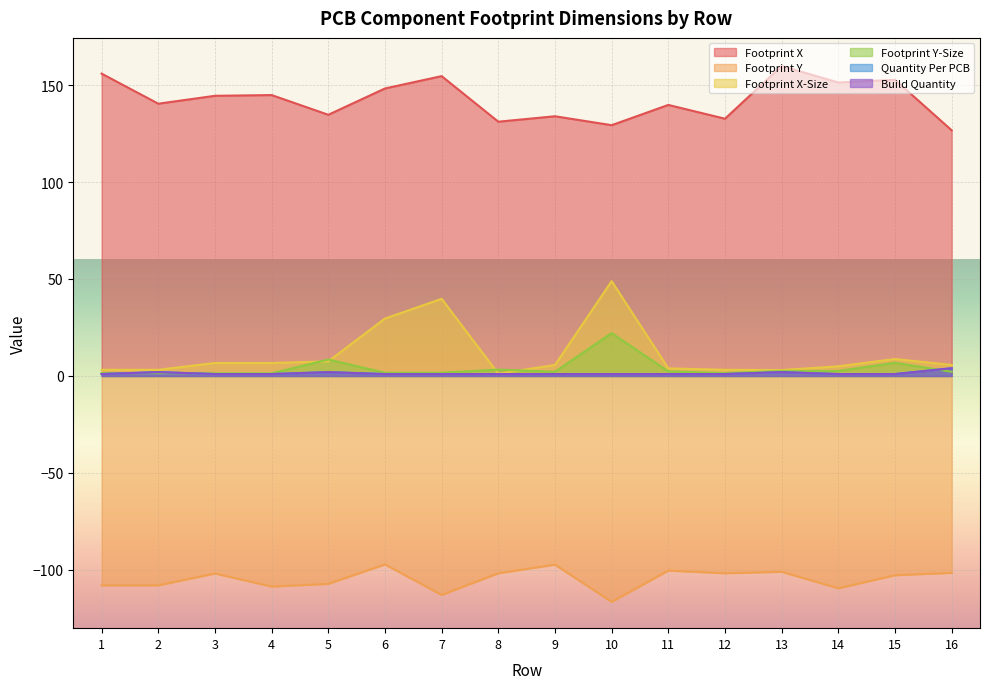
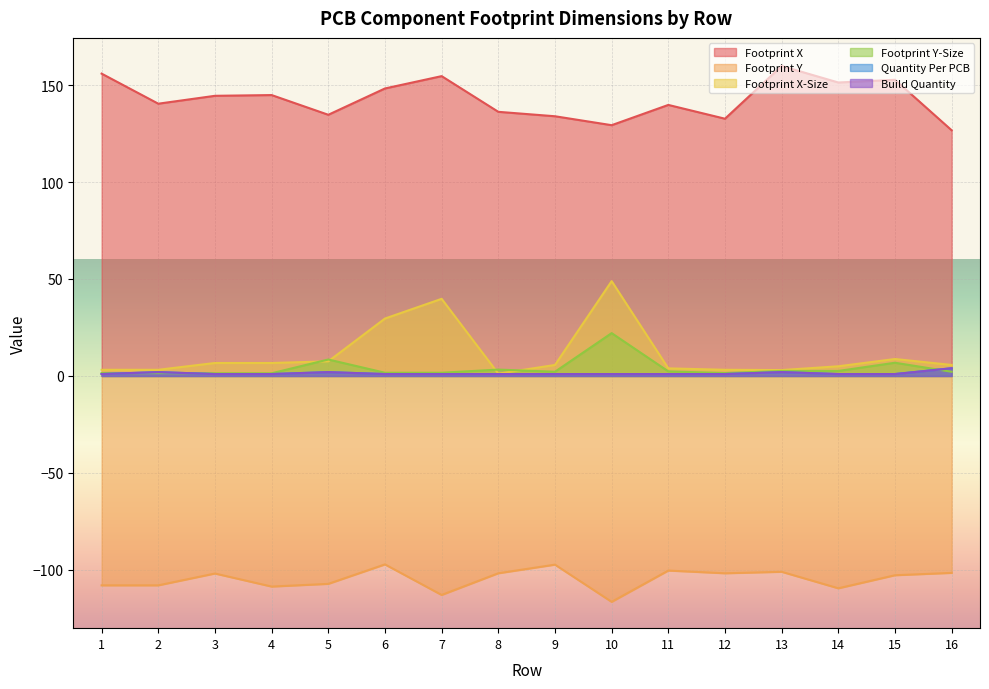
  {
    "Footprint X": {
      "1": 156,
      "2": 140,
      "3": 144,
      "4": 145,
      "5": 135,
      "6": 148,
      "7": 155,
-     "8": 131,
+     "8": 136,
      "9": 134,
      "10": 129,
      "11": 140,
      "12": 133,
      "16": 127
    },
    "Footprint Y-Size": {
      "8": 3,
      "10": 22,
      "11": 2,
      "14": 3,
      "15": 7,
      "16": 2
    },
    "Build Quantity": {
      "5": 2,
      "16": 4
    }
  }
